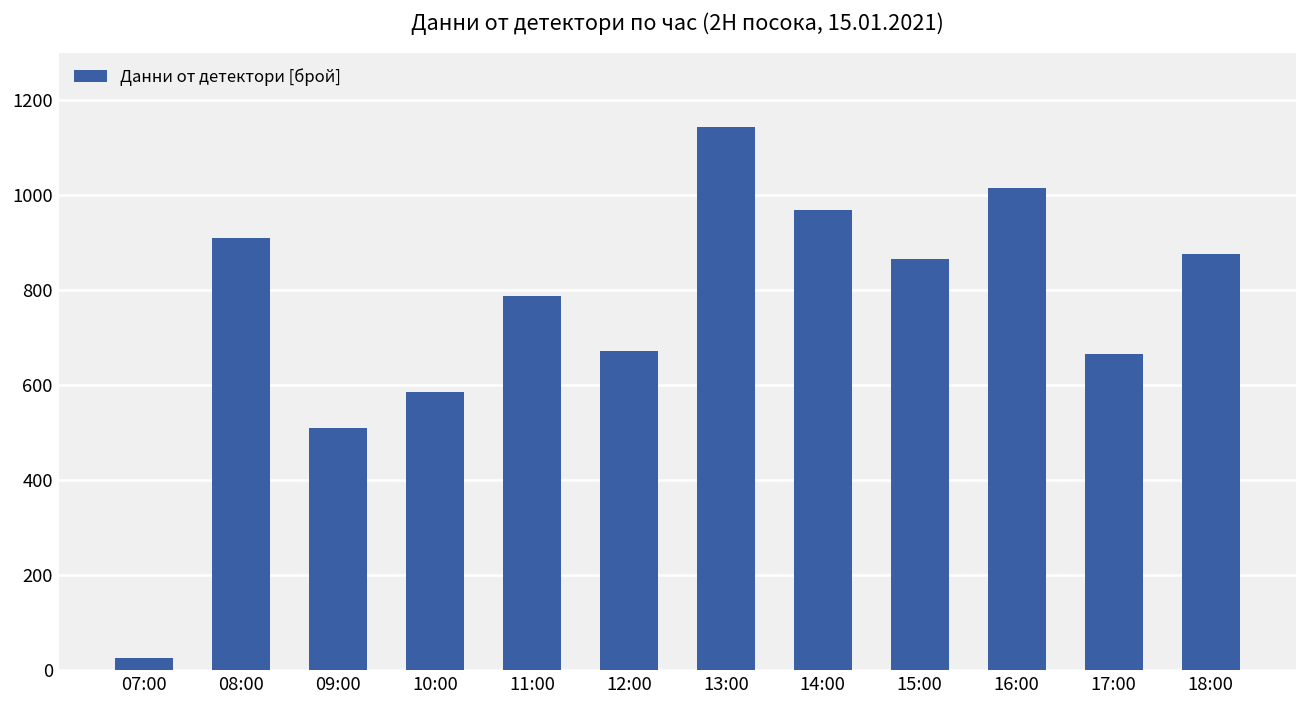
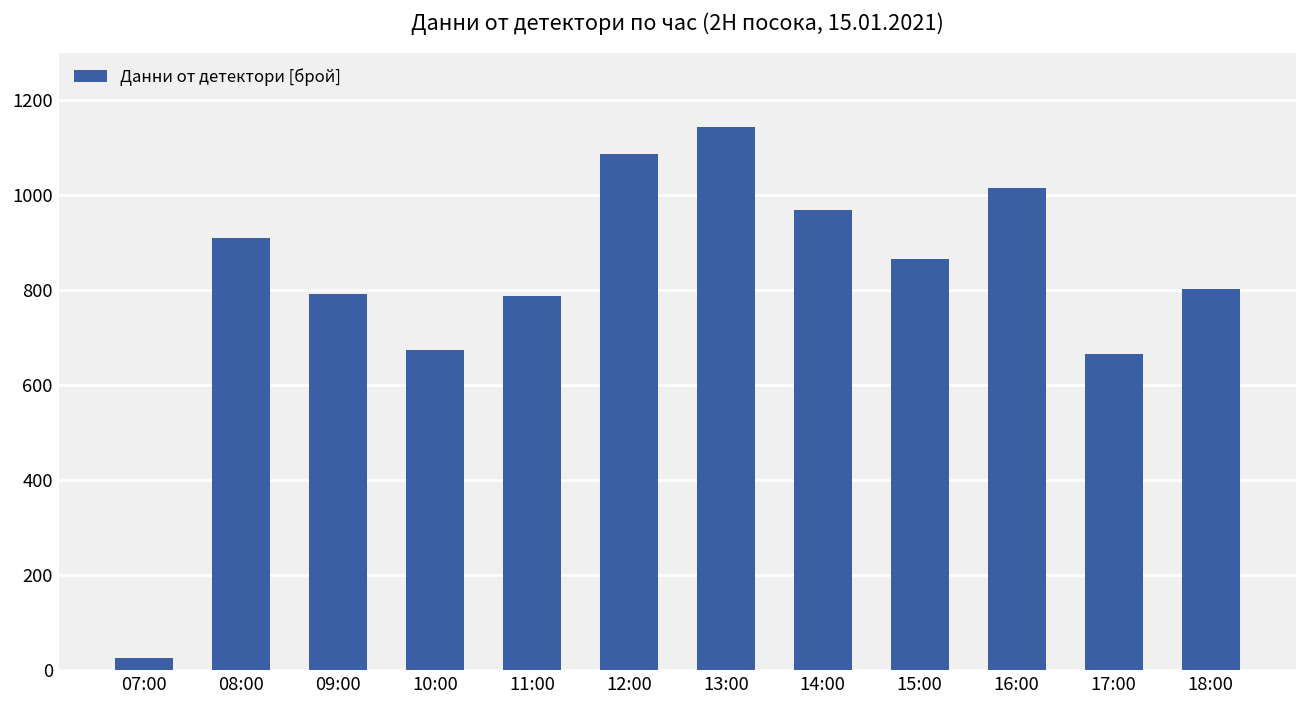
  {
    "07:00": 30,
    "08:00": 910,
-   "09:00": 510,
-   "10:00": 590,
+   "09:00": 790,
+   "10:00": 670,
    "11:00": 790,
-   "12:00": 670,
+   "12:00": 1090,
    "13:00": 1140,
    "14:00": 970,
    "15:00": 870,
    "16:00": 1020,
    "17:00": 670,
-   "18:00": 880
+   "18:00": 800
  }
